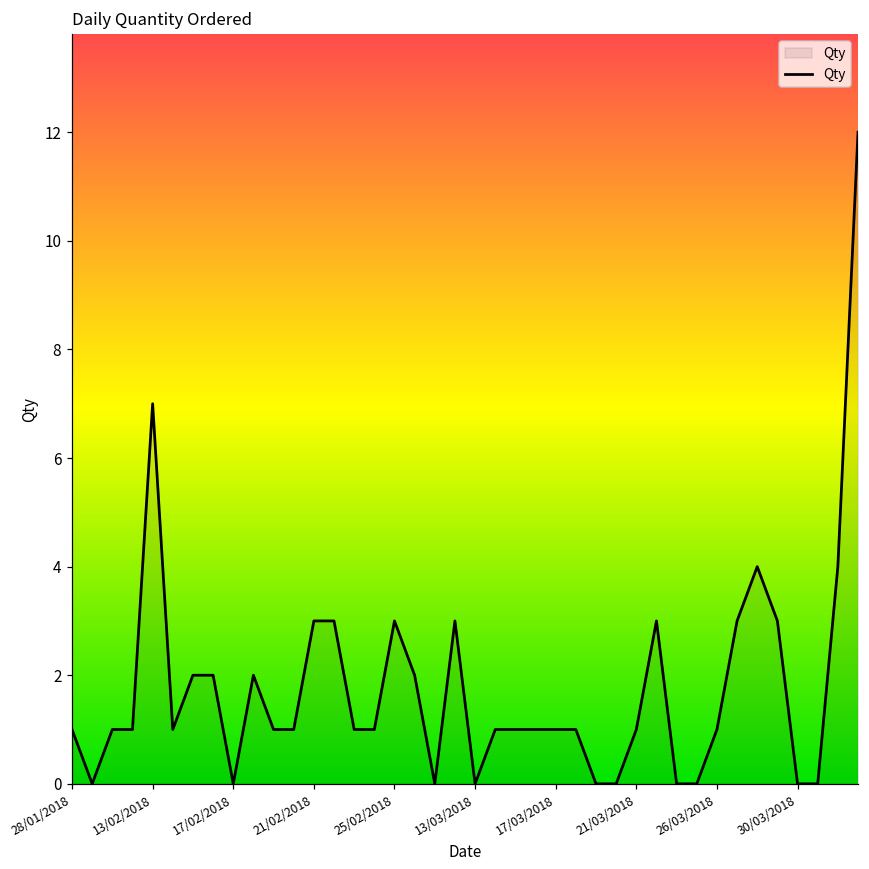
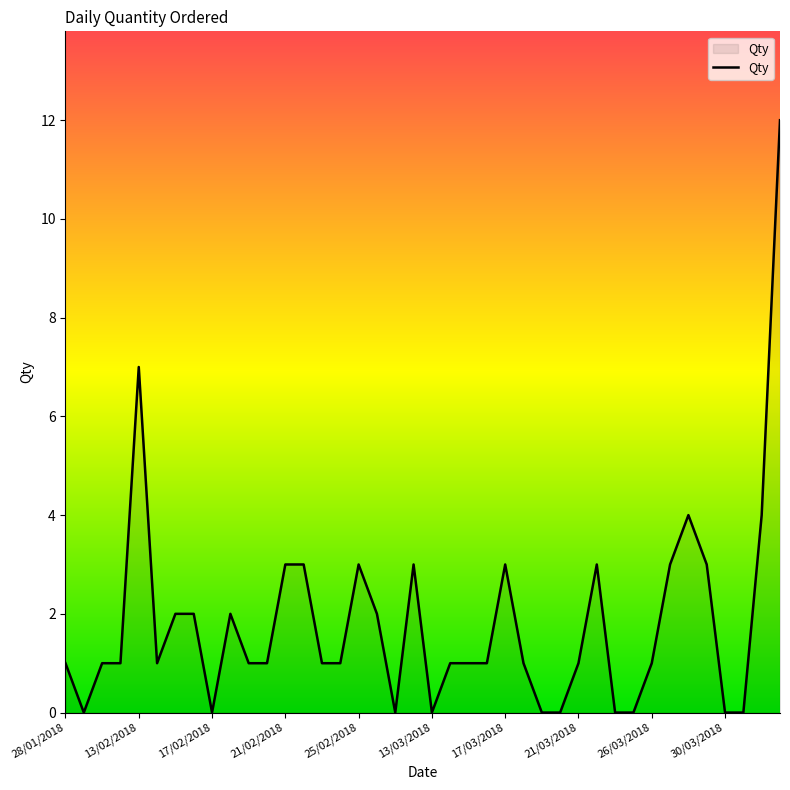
  {
    "28/01/2018": 1,
    "13/02/2018": 7,
    "17/02/2018": 0,
    "21/02/2018": 3,
    "25/02/2018": 3,
    "13/03/2018": 0,
-   "17/03/2018": 1,
+   "17/03/2018": 3,
    "21/03/2018": 1,
    "26/03/2018": 1,
    "30/03/2018": 0
  }
